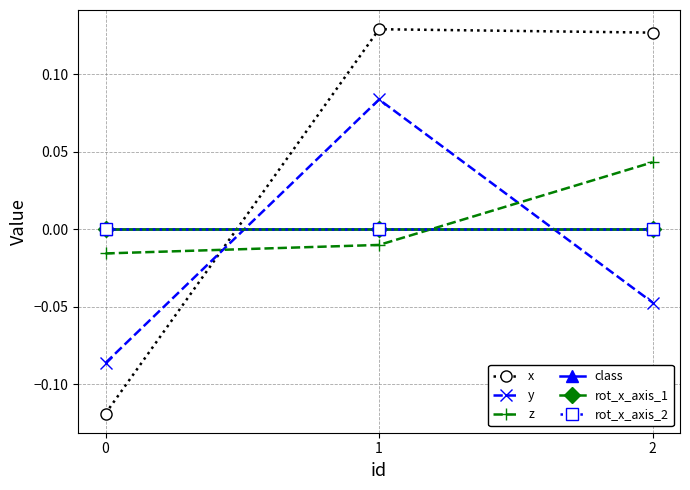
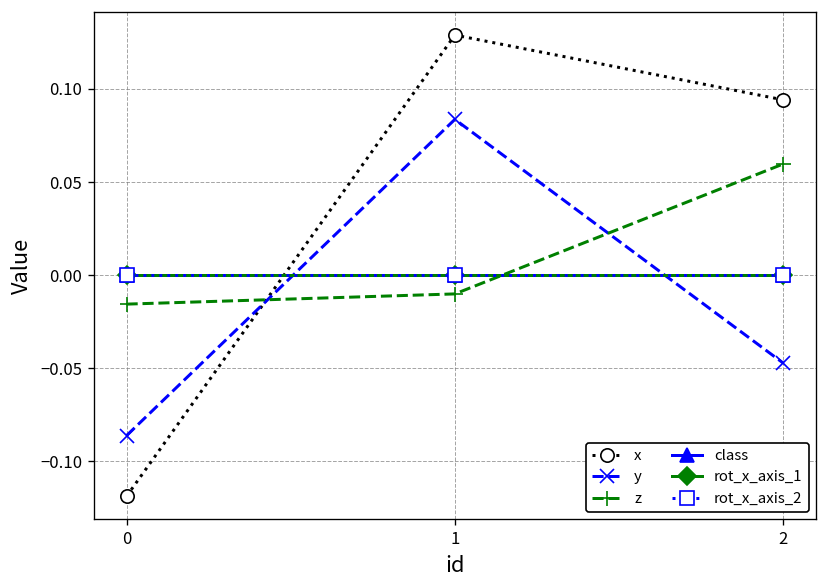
  {
    "x": {
      "0": -0.119,
      "1": 0.129,
-     "2": 0.127
+     "2": 0.094
    },
    "z": {
      "0": -0.016,
      "1": -0.010,
-     "2": 0.043
+     "2": 0.060
    }
  }
